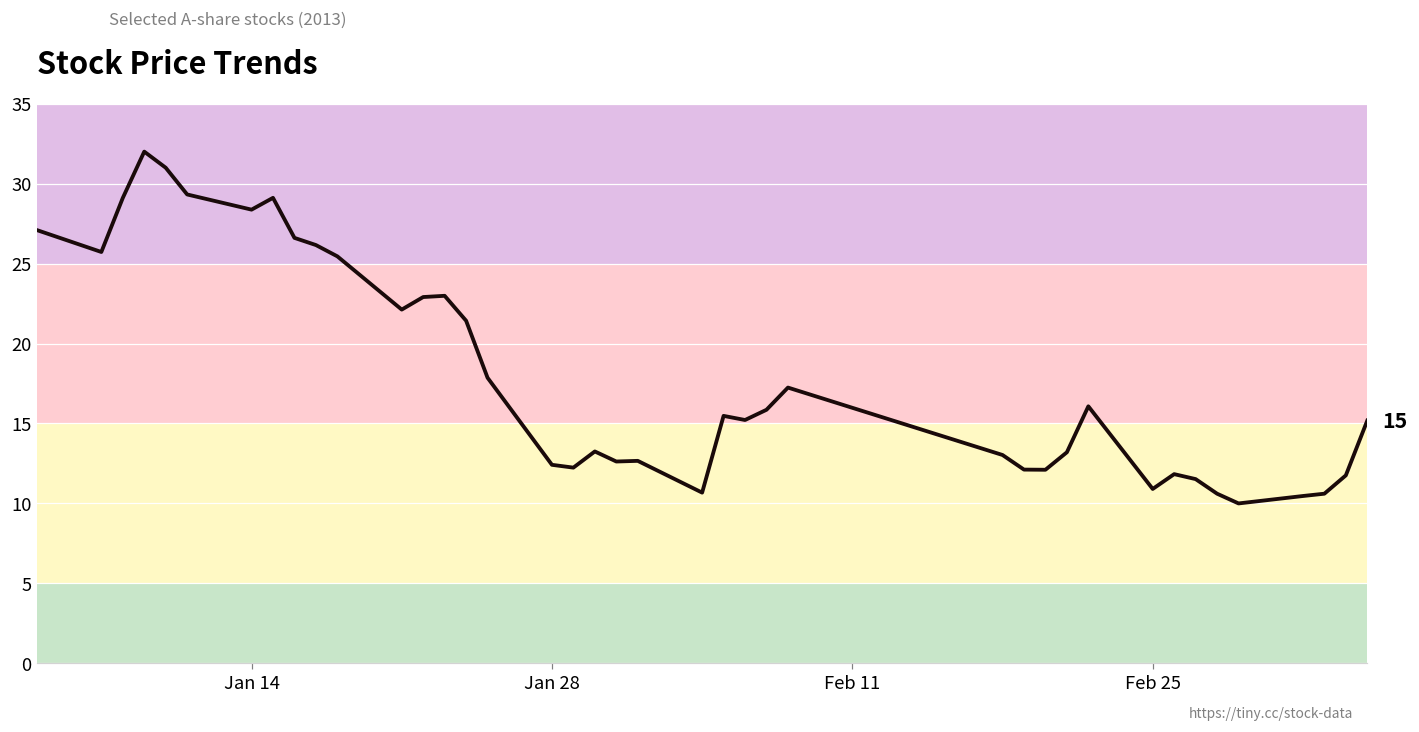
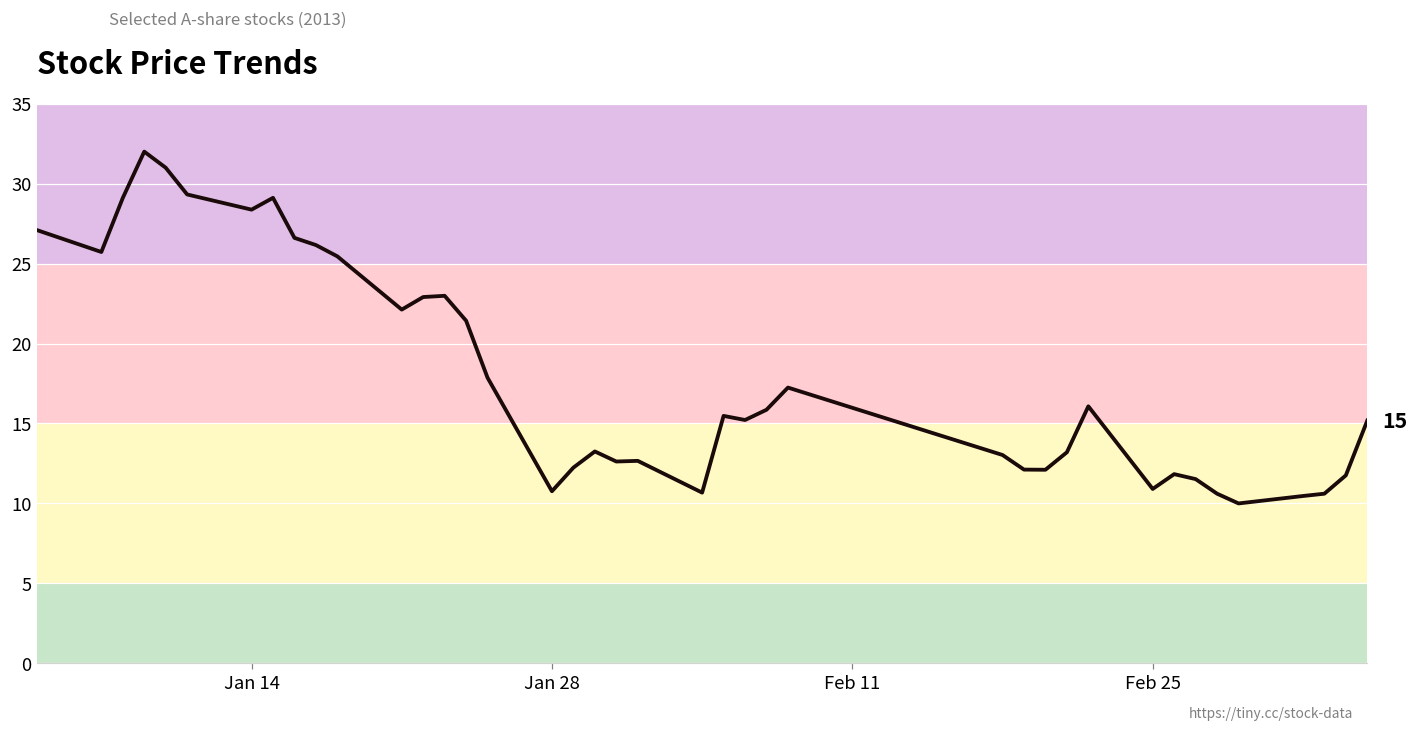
  {
    "Jan 14": 28.4,
-   "Jan 28": 12.4,
+   "Jan 28": 10.8,
    "Feb 25": 10.9
  }
